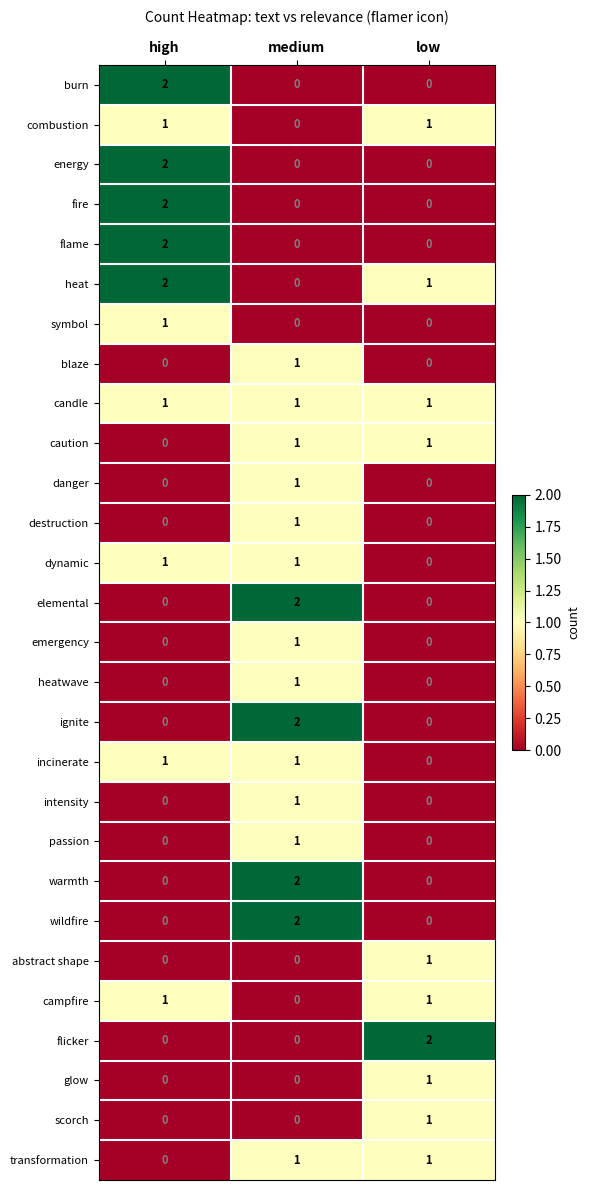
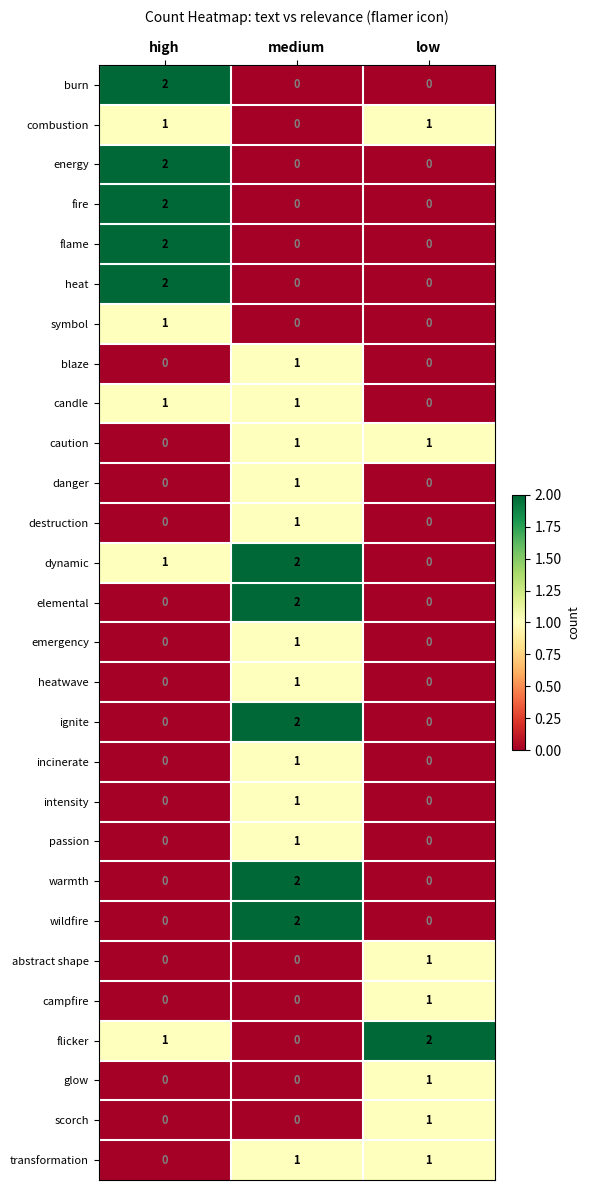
  {
    "burn": {
      "high": 2,
      "medium": 0,
      "low": 0
    },
    "combustion": {
      "high": 1,
      "medium": 0,
      "low": 1
    },
    "energy": {
      "high": 2,
      "medium": 0,
      "low": 0
    },
    "fire": {
      "high": 2,
      "medium": 0,
      "low": 0
    },
    "flame": {
      "high": 2,
      "medium": 0,
      "low": 0
    },
    "heat": {
      "high": 2,
      "medium": 0,
-     "low": 1
+     "low": 0
    },
    "symbol": {
      "high": 1,
      "medium": 0,
      "low": 0
    },
    "blaze": {
      "high": 0,
      "medium": 1,
      "low": 0
    },
    "candle": {
      "high": 1,
      "medium": 1,
-     "low": 1
+     "low": 0
    },
    "caution": {
      "high": 0,
      "medium": 1,
      "low": 1
    },
    "danger": {
      "high": 0,
      "medium": 1,
      "low": 0
    },
    "destruction": {
      "high": 0,
      "medium": 1,
      "low": 0
    },
    "dynamic": {
      "high": 1,
-     "medium": 1,
+     "medium": 2,
      "low": 0
    },
    "elemental": {
      "high": 0,
      "medium": 2,
      "low": 0
    },
    "emergency": {
      "high": 0,
      "medium": 1,
      "low": 0
    },
    "heatwave": {
      "high": 0,
      "medium": 1,
      "low": 0
    },
    "ignite": {
      "high": 0,
      "medium": 2,
      "low": 0
    },
    "incinerate": {
-     "high": 1,
+     "high": 0,
      "medium": 1,
      "low": 0
    },
    "intensity": {
      "high": 0,
      "medium": 1,
      "low": 0
    },
    "passion": {
      "high": 0,
      "medium": 1,
      "low": 0
    },
    "warmth": {
      "high": 0,
      "medium": 2,
      "low": 0
    },
    "wildfire": {
      "high": 0,
      "medium": 2,
      "low": 0
    },
    "abstract shape": {
      "high": 0,
      "medium": 0,
      "low": 1
    },
    "campfire": {
-     "high": 1,
+     "high": 0,
      "medium": 0,
      "low": 1
    },
    "flicker": {
-     "high": 0,
+     "high": 1,
      "medium": 0,
      "low": 2
    },
    "glow": {
      "high": 0,
      "medium": 0,
      "low": 1
    },
    "scorch": {
      "high": 0,
      "medium": 0,
      "low": 1
    },
    "transformation": {
      "high": 0,
      "medium": 1,
      "low": 1
    }
  }
